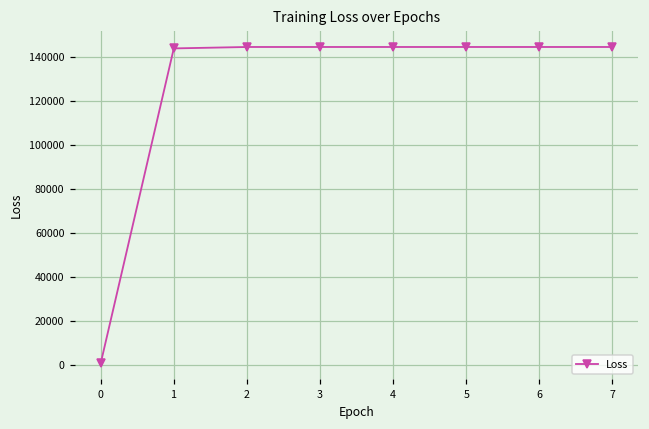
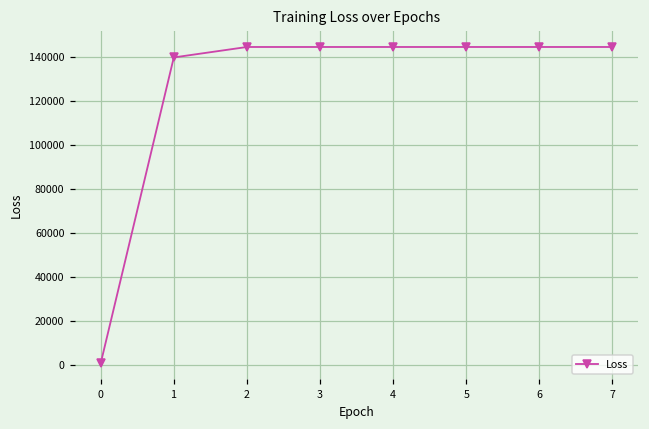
  {
    "0": 1000,
-   "1": 144000,
+   "1": 140000,
    "2": 145000,
    "3": 145000,
    "4": 145000,
    "5": 145000,
    "6": 145000,
    "7": 145000
  }
